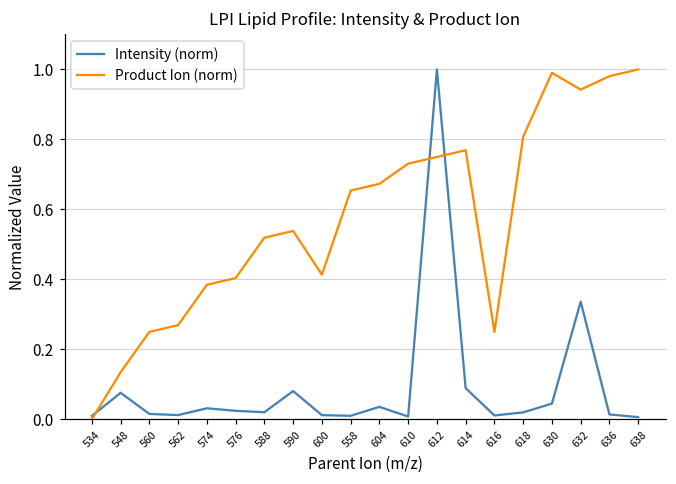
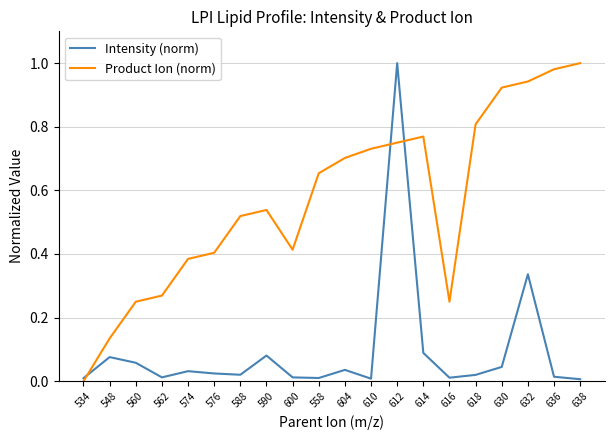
  {
    "Intensity (norm)": {
      "534": 0.01,
      "548": 0.08,
-     "560": 0.02,
+     "560": 0.06,
      "562": 0.01,
      "574": 0.03,
      "576": 0.02,
      "588": 0.02,
      "590": 0.08,
      "600": 0.01,
      "558": 0.01,
      "604": 0.04,
      "610": 0.01,
      "612": 1.00,
      "614": 0.09,
      "616": 0.01,
      "618": 0.02,
      "630": 0.04,
      "632": 0.34,
      "636": 0.01,
      "638": 0.01
    },
    "Product Ion (norm)": {
      "534": 0.00,
      "548": 0.13,
      "560": 0.25,
      "562": 0.27,
      "574": 0.38,
      "576": 0.40,
      "588": 0.52,
      "590": 0.54,
      "600": 0.41,
      "558": 0.65,
-     "604": 0.67,
+     "604": 0.70,
      "610": 0.73,
      "612": 0.75,
      "614": 0.77,
      "616": 0.25,
      "618": 0.81,
-     "630": 0.99,
+     "630": 0.92,
      "632": 0.94,
      "636": 0.98,
      "638": 1.00
    }
  }
